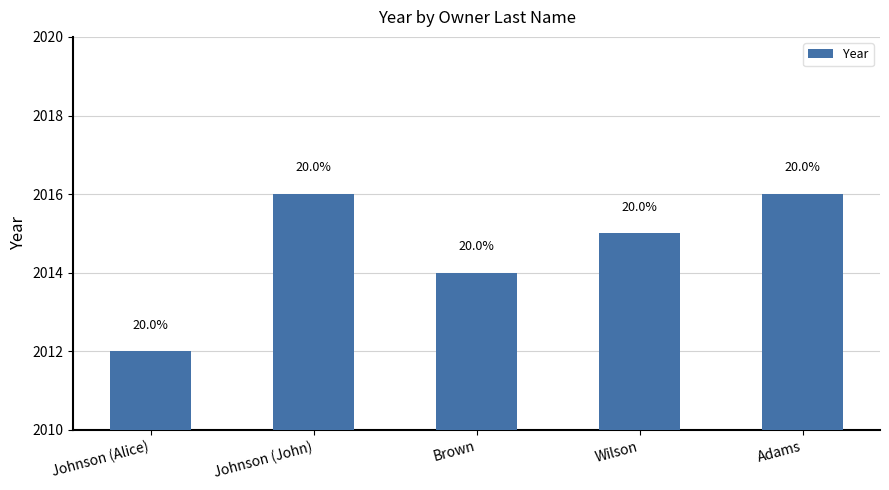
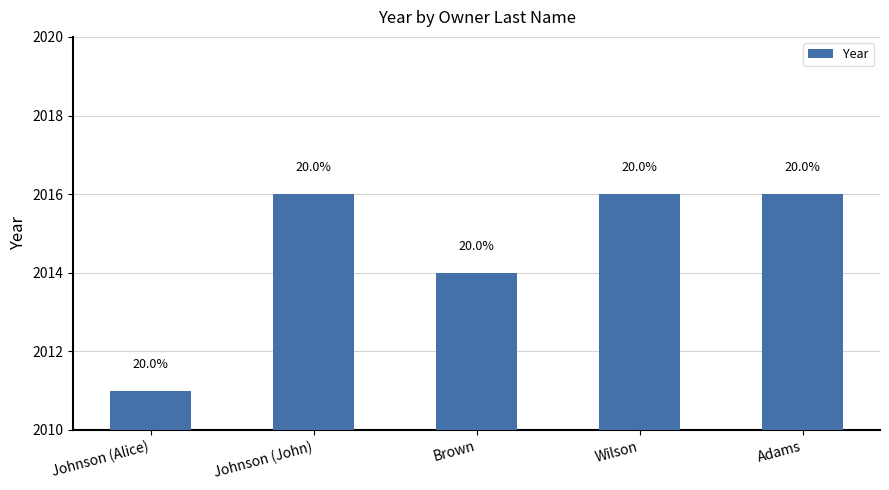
  {
-   "Johnson (Alice)": 2012,
-   "Wilson": 2015
+   "Johnson (Alice)": 2011,
+   "Wilson": 2016
  }
